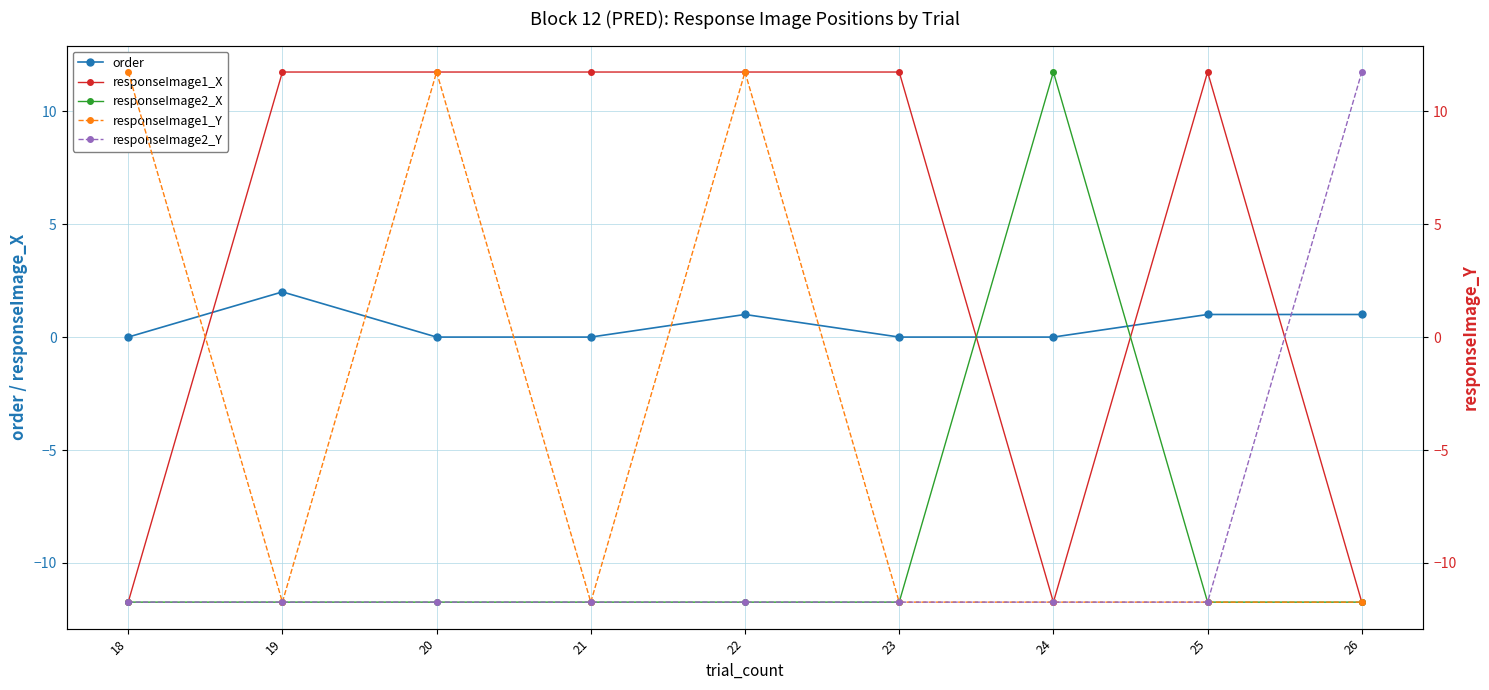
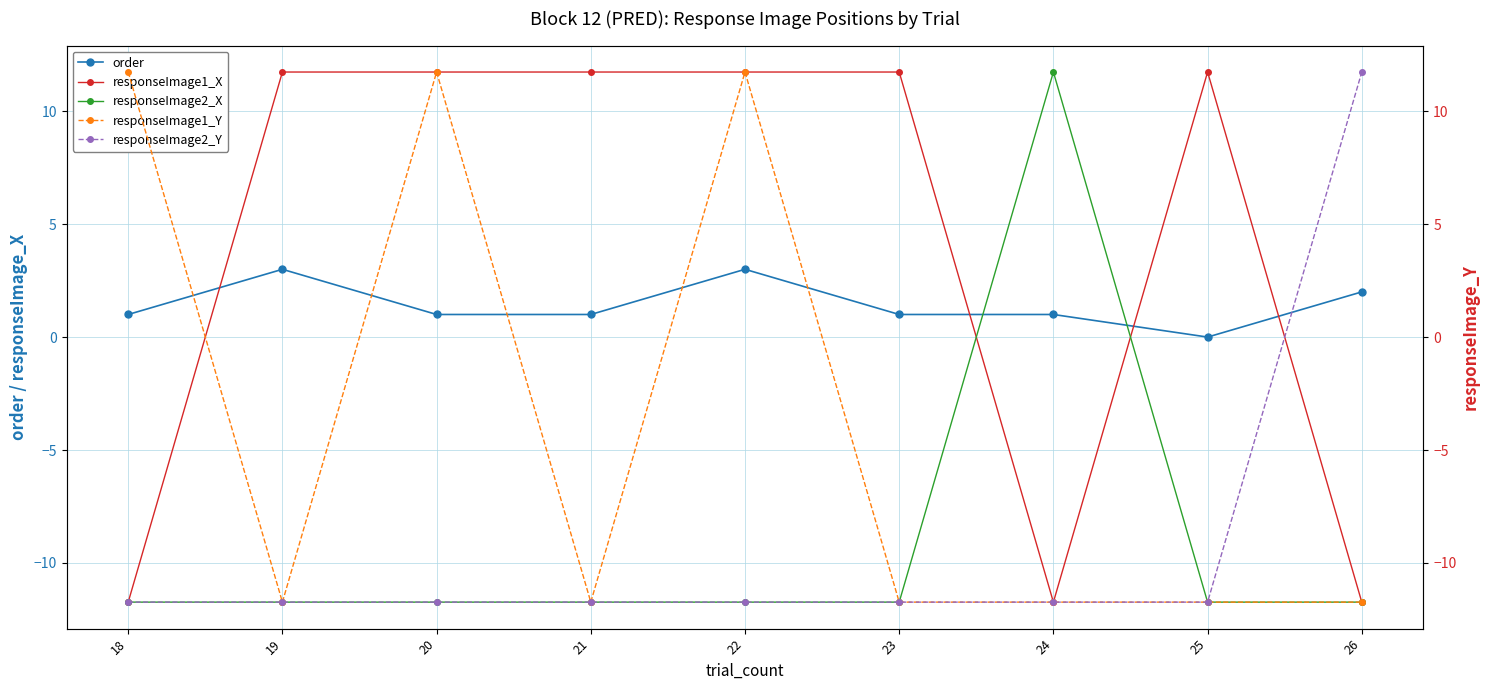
  {
    "order": {
-     "18": 0,
-     "19": 2,
-     "20": 0,
-     "21": 0,
-     "22": 1,
-     "23": 0,
-     "24": 0,
-     "25": 1,
-     "26": 1
+     "18": 1,
+     "19": 3,
+     "20": 1,
+     "21": 1,
+     "22": 3,
+     "23": 1,
+     "24": 1,
+     "25": 0,
+     "26": 2
    },
    "responseImage1_X": {
      "19": 11.7,
      "20": 11.7,
      "21": 11.7,
      "22": 11.7,
      "23": 11.7,
      "24": -11.7,
      "25": 11.7
    },
    "responseImage2_X": {
      "19": -11.7,
      "20": -11.7,
      "21": -11.7,
      "22": -11.7,
      "23": -11.7,
      "24": 11.7,
      "25": -11.7
    },
    "responseImage1_Y": {
      "20": 11.7,
      "22": 11.7,
      "26": -11.7
    },
    "responseImage2_Y": {
      "18": -11.7,
      "20": -11.7,
      "22": -11.7,
      "26": 11.7
    }
  }
